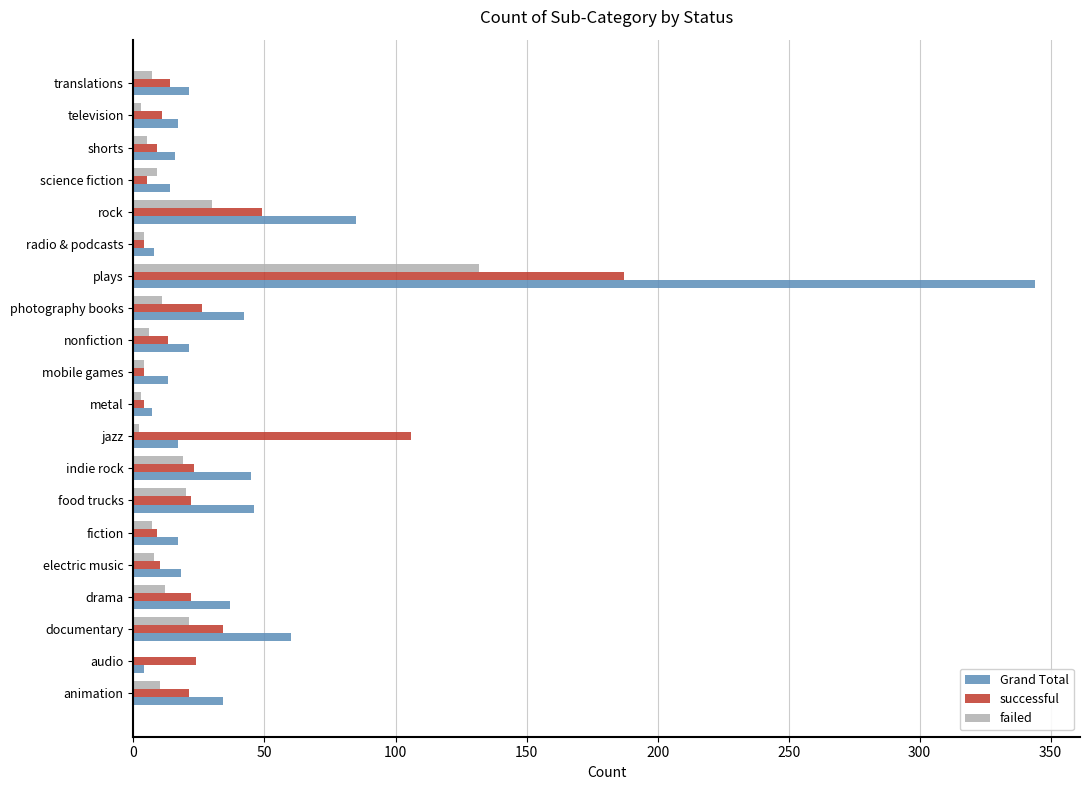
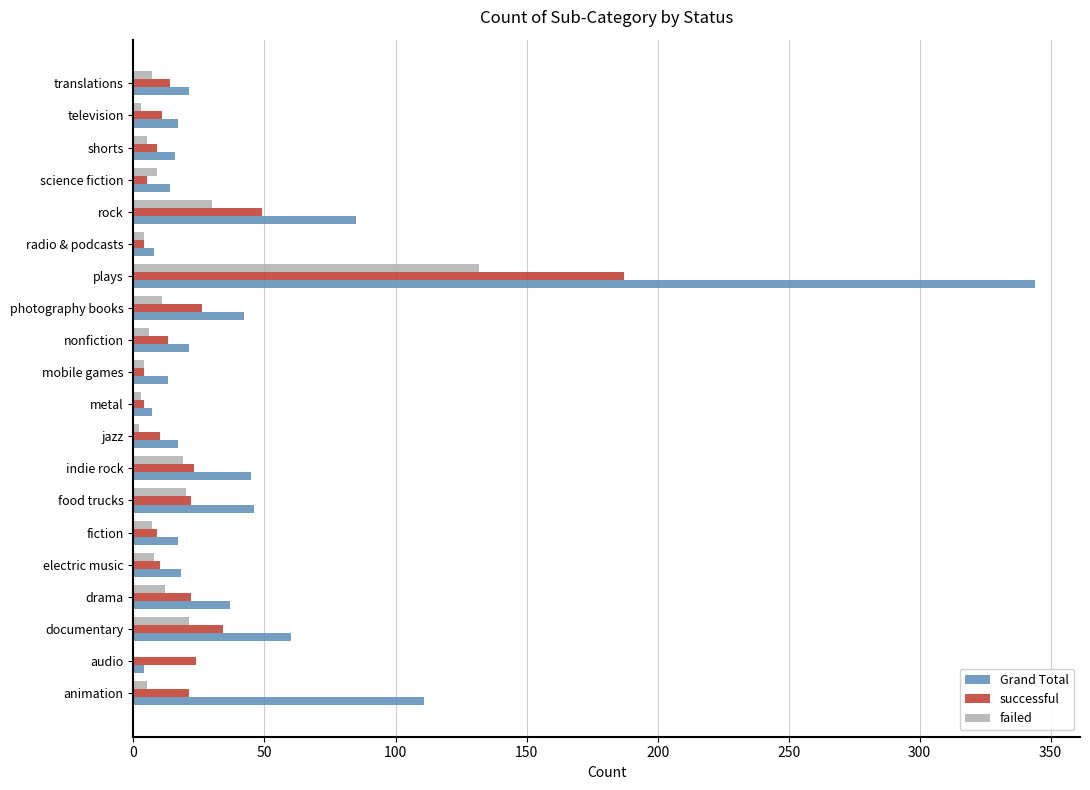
  {
    "Grand Total": {
      "translations": 21,
      "television": 17,
      "shorts": 16,
      "science fiction": 14,
      "rock": 85,
      "radio & podcasts": 8,
      "plays": 344,
      "photography books": 42,
      "nonfiction": 21,
      "mobile games": 13,
      "metal": 7,
      "jazz": 17,
      "indie rock": 45,
      "food trucks": 46,
      "fiction": 17,
      "electric music": 18,
      "drama": 37,
      "documentary": 60,
      "audio": 4,
-     "animation": 34
+     "animation": 111
    },
    "successful": {
      "translations": 14,
      "television": 11,
      "shorts": 9,
      "science fiction": 5,
      "rock": 49,
      "radio & podcasts": 4,
      "plays": 187,
      "photography books": 26,
      "nonfiction": 13,
      "mobile games": 4,
      "metal": 4,
-     "jazz": 106,
+     "jazz": 10,
      "indie rock": 23,
      "food trucks": 22,
      "fiction": 9,
      "electric music": 10,
      "drama": 22,
      "documentary": 34,
      "audio": 24,
      "animation": 21
    },
    "failed": {
      "translations": 7,
      "television": 3,
      "shorts": 5,
      "science fiction": 9,
      "rock": 30,
      "radio & podcasts": 4,
      "plays": 132,
      "photography books": 11,
      "nonfiction": 6,
      "mobile games": 4,
      "metal": 3,
      "jazz": 2,
      "indie rock": 19,
      "food trucks": 20,
      "fiction": 7,
      "electric music": 8,
      "drama": 12,
      "documentary": 21,
      "audio": 0,
-     "animation": 10
+     "animation": 5
    }
  }
